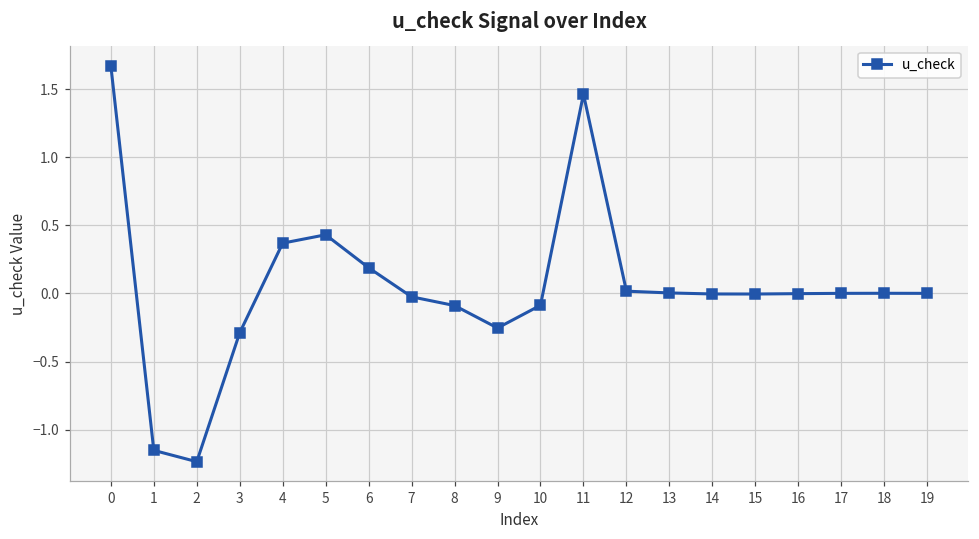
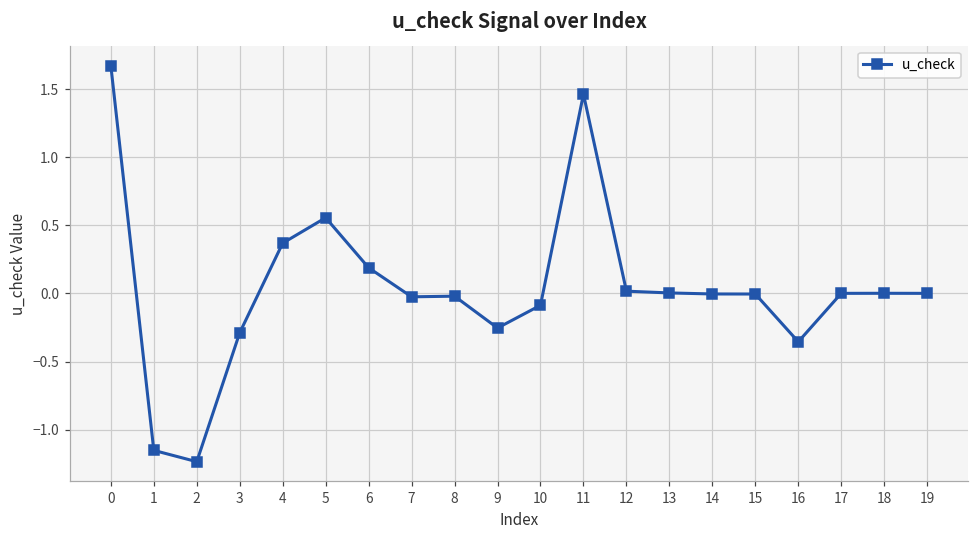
  {
    "0": 1.67,
    "1": -1.15,
    "2": -1.24,
    "3": -0.29,
    "4": 0.37,
-   "5": 0.43,
+   "5": 0.56,
    "6": 0.19,
    "7": -0.02,
-   "8": -0.09,
+   "8": -0.02,
    "9": -0.25,
    "10": -0.09,
    "11": 1.46,
    "12": 0.02,
    "13": 0.00,
    "14": 0.00,
    "15": 0.00,
-   "16": 0.00,
+   "16": -0.35,
    "17": 0.00,
    "18": 0.00,
    "19": 0.00
  }
